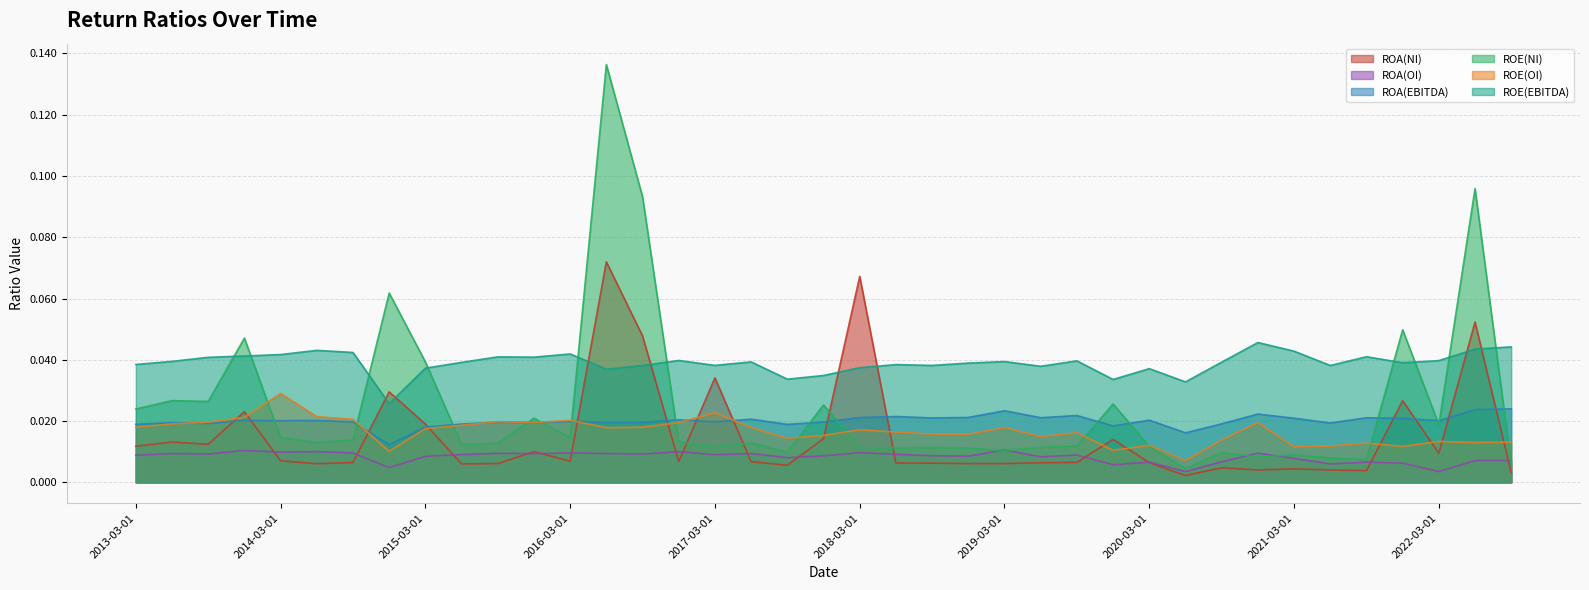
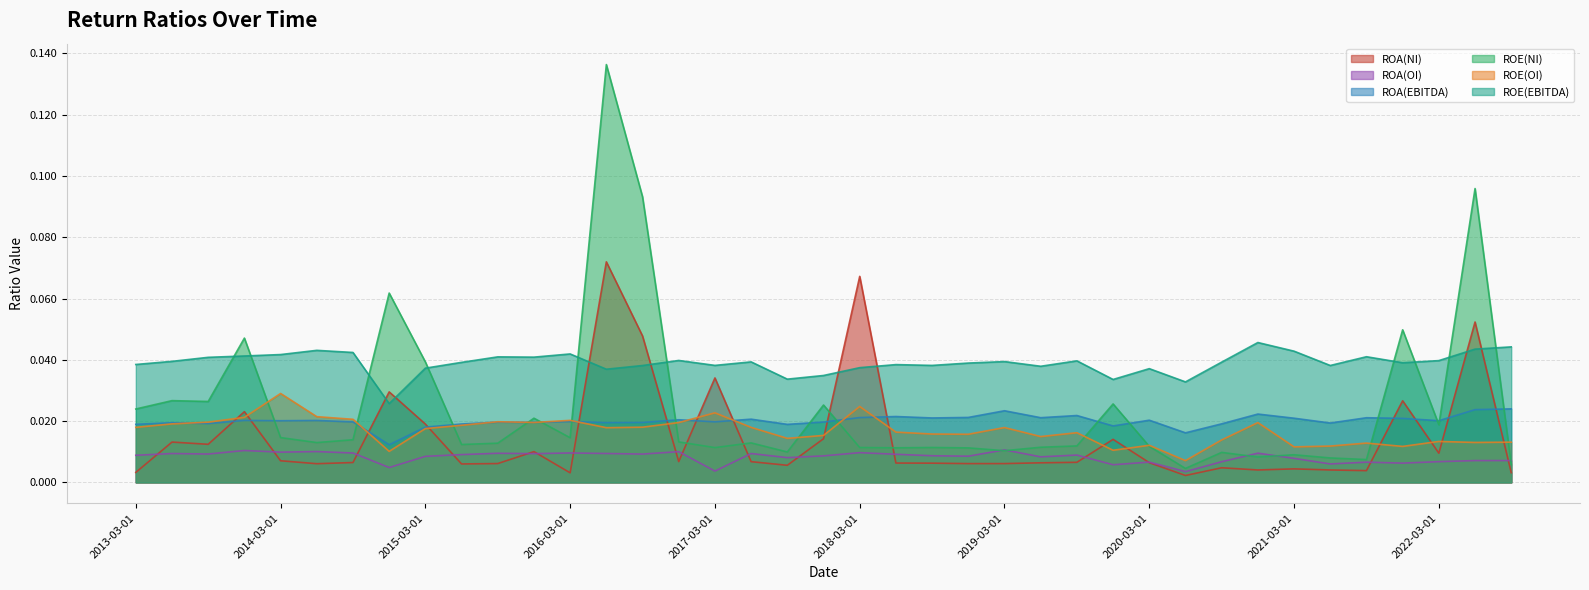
  {
    "ROA(NI)": {
-     "2013-03-01": 0.012,
+     "2013-03-01": 0.003,
      "2014-03-01": 0.007,
      "2015-03-01": 0.019,
-     "2016-03-01": 0.007,
+     "2016-03-01": 0.003,
      "2017-03-01": 0.034,
      "2018-03-01": 0.067,
      "2019-03-01": 0.006,
      "2021-03-01": 0.004,
      "2022-03-01": 0.010
    },
    "ROA(OI)": {
      "2013-03-01": 0.009,
      "2014-03-01": 0.010,
      "2015-03-01": 0.008,
      "2016-03-01": 0.010,
-     "2017-03-01": 0.009,
+     "2017-03-01": 0.004,
      "2018-03-01": 0.010,
      "2021-03-01": 0.008,
-     "2022-03-01": 0.004
+     "2022-03-01": 0.007
    },
    "ROE(OI)": {
      "2013-03-01": 0.018,
      "2014-03-01": 0.029,
      "2017-03-01": 0.023,
-     "2018-03-01": 0.017,
+     "2018-03-01": 0.025,
      "2019-03-01": 0.018,
      "2021-03-01": 0.012,
      "2022-03-01": 0.013
    }
  }
